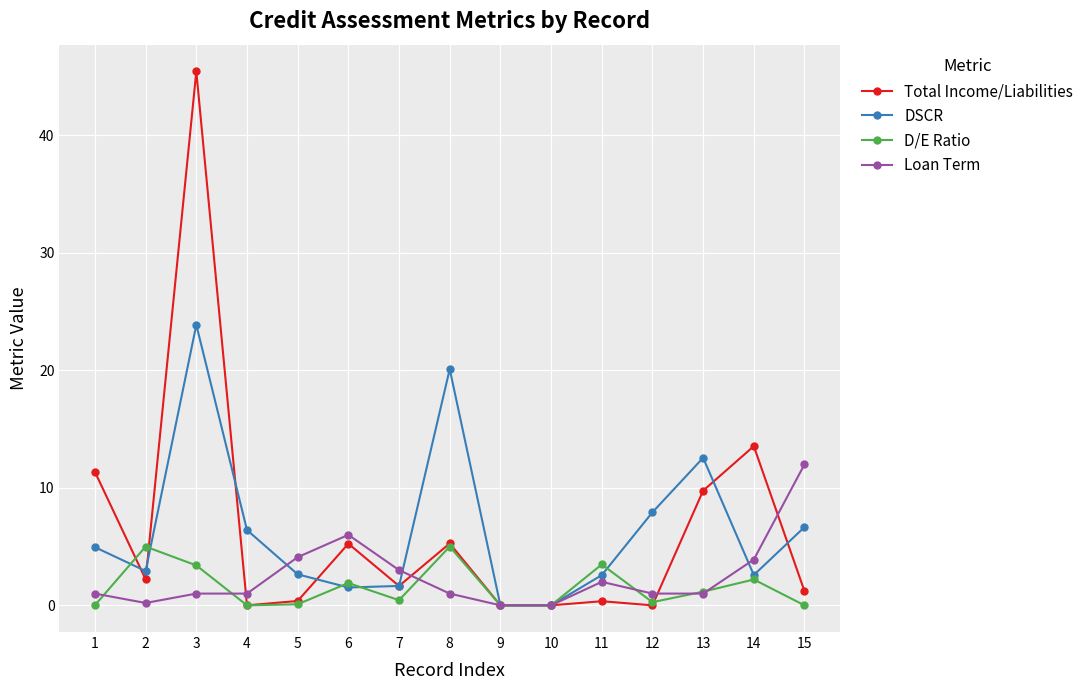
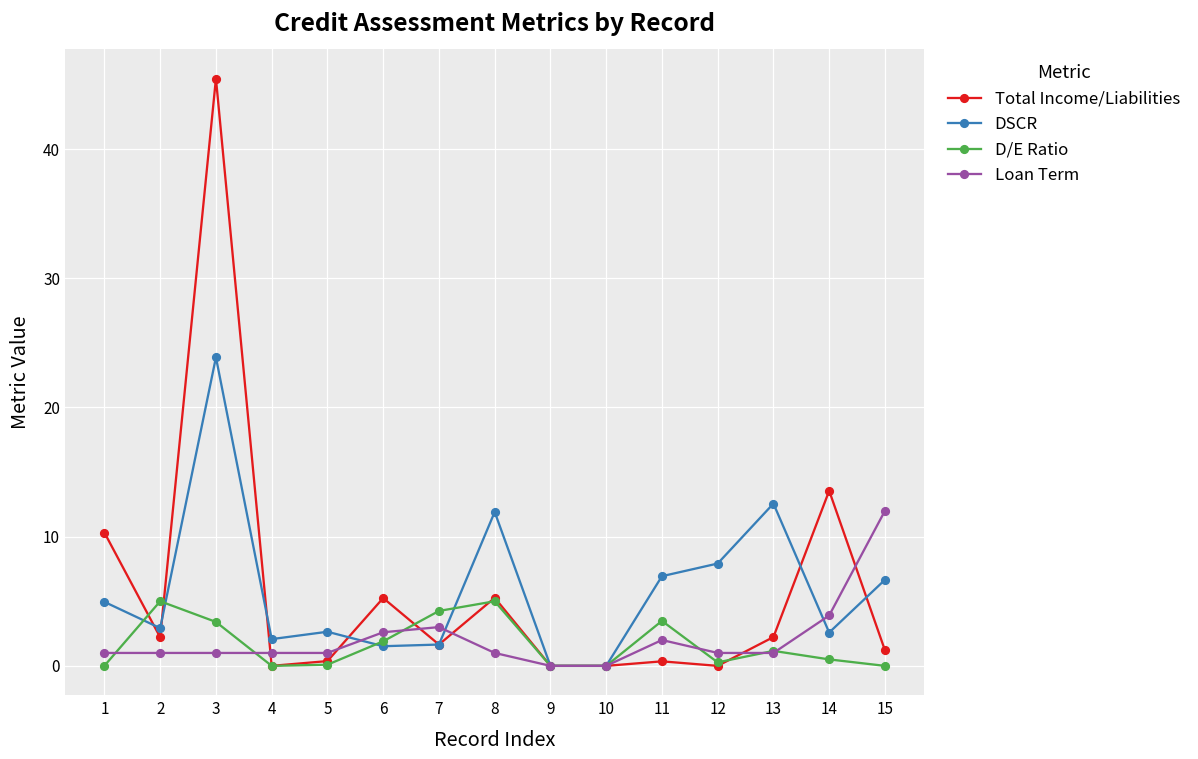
  {
    "Total Income/Liabilities": {
-     "1": 11.4,
+     "1": 10.3,
      "2": 2.2,
      "3": 45.5,
      "5": 0.4,
      "6": 5.3,
      "8": 5.3,
      "11": 0.4,
      "12": 0.0,
-     "13": 9.8,
+     "13": 2.2,
      "14": 13.6,
      "15": 1.2
    },
    "DSCR": {
      "1": 5.0,
      "2": 2.9,
      "3": 23.9,
-     "4": 6.4,
+     "4": 2.1,
      "5": 2.6,
      "6": 1.5,
-     "8": 20.1,
-     "11": 2.6,
+     "8": 11.9,
+     "11": 6.9,
      "12": 7.9,
      "13": 12.6,
      "14": 2.6,
      "15": 6.7
    },
    "D/E Ratio": {
      "1": 0.0,
      "2": 5.0,
      "3": 3.4,
      "5": 0.1,
      "6": 1.9,
-     "7": 0.4,
+     "7": 4.3,
      "8": 5.0,
      "11": 3.5,
      "12": 0.3,
-     "14": 2.2,
+     "14": 0.5,
      "15": 0.0
    },
    "Loan Term": {
      "1": 1.0,
-     "2": 0.2,
+     "2": 1.0,
      "3": 1.0,
      "4": 1.0,
-     "5": 4.1,
-     "6": 6.0,
+     "5": 1.0,
+     "6": 2.6,
      "7": 3.0,
      "8": 1.0,
      "11": 2.0,
      "12": 1.0,
      "14": 3.9,
      "15": 12.0
    }
  }
